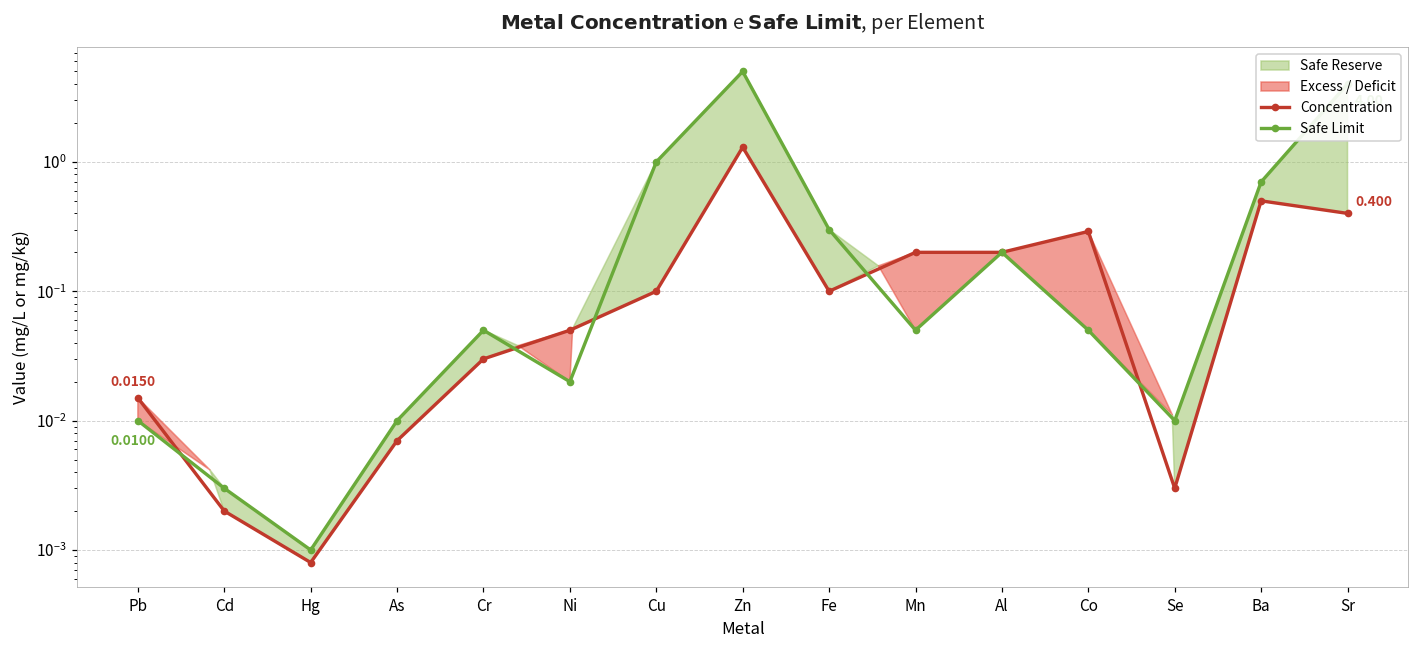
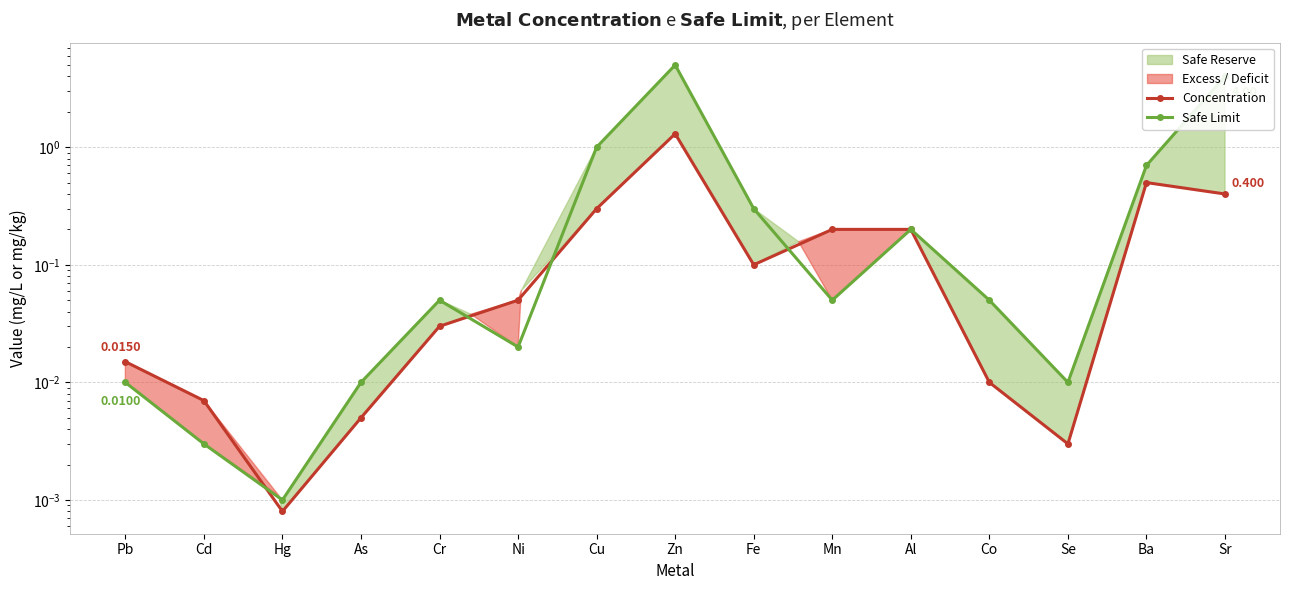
  {
    "Concentration": {
-     "Cd": 0.002,
+     "Cd": 0.007,
      "Hg": 0.0008,
-     "As": 0.007,
+     "As": 0.005,
      "Cr": 0.030,
      "Ni": 0.050,
-     "Cu": 0.1,
+     "Cu": 0.3,
      "Zn": 1.3,
      "Fe": 0.10,
      "Mn": 0.20,
-     "Co": 0.29,
+     "Co": 0.01,
      "Se": 0.003,
      "Ba": 0.50
    },
    "Safe Limit": {
      "Pb": 0.0100
    }
  }
